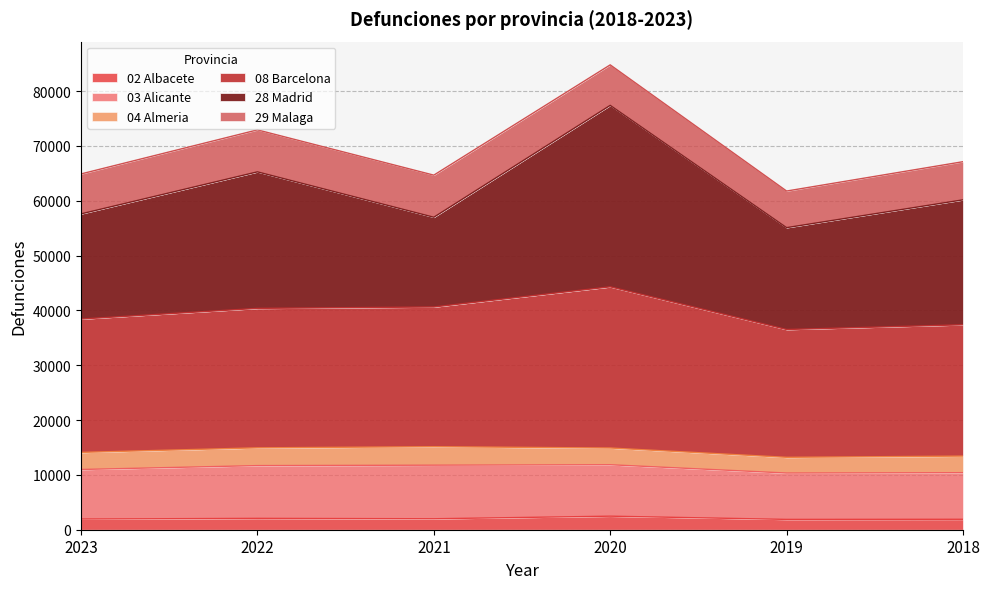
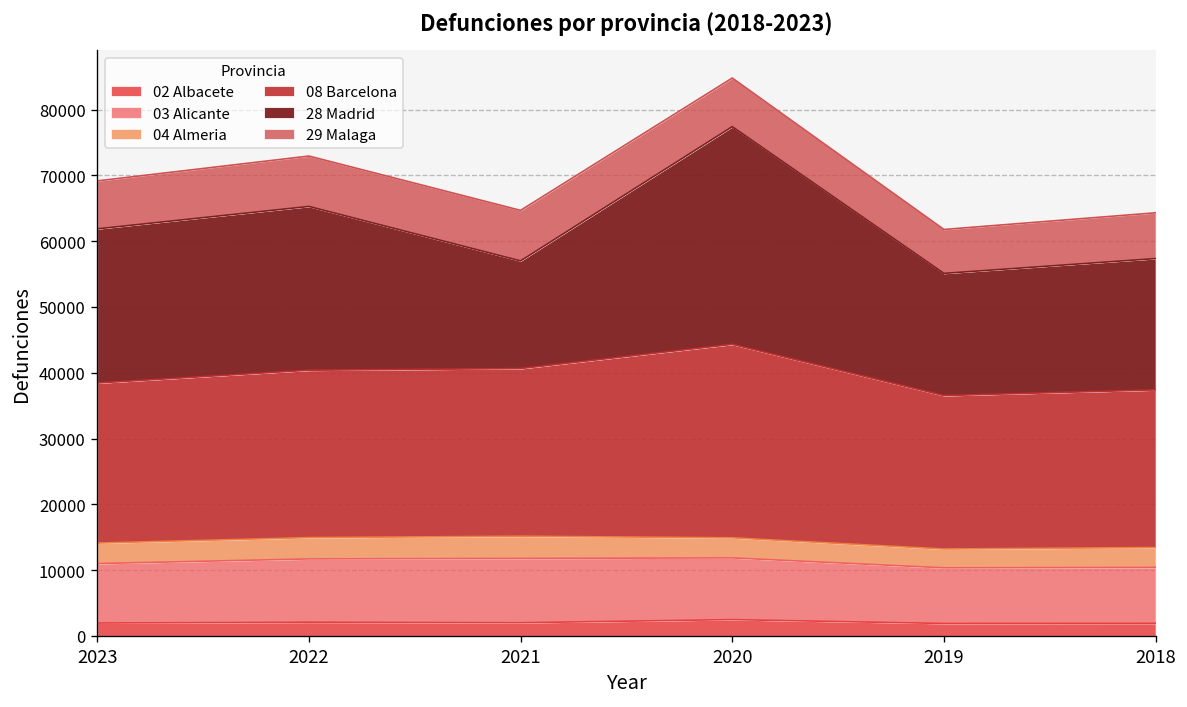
  {
    "28 Madrid": {
-     "2023": 19000,
+     "2023": 23000,
      "2022": 25000,
      "2021": 16000,
      "2020": 33000,
      "2019": 19000,
-     "2018": 23000
+     "2018": 20000
    }
  }
